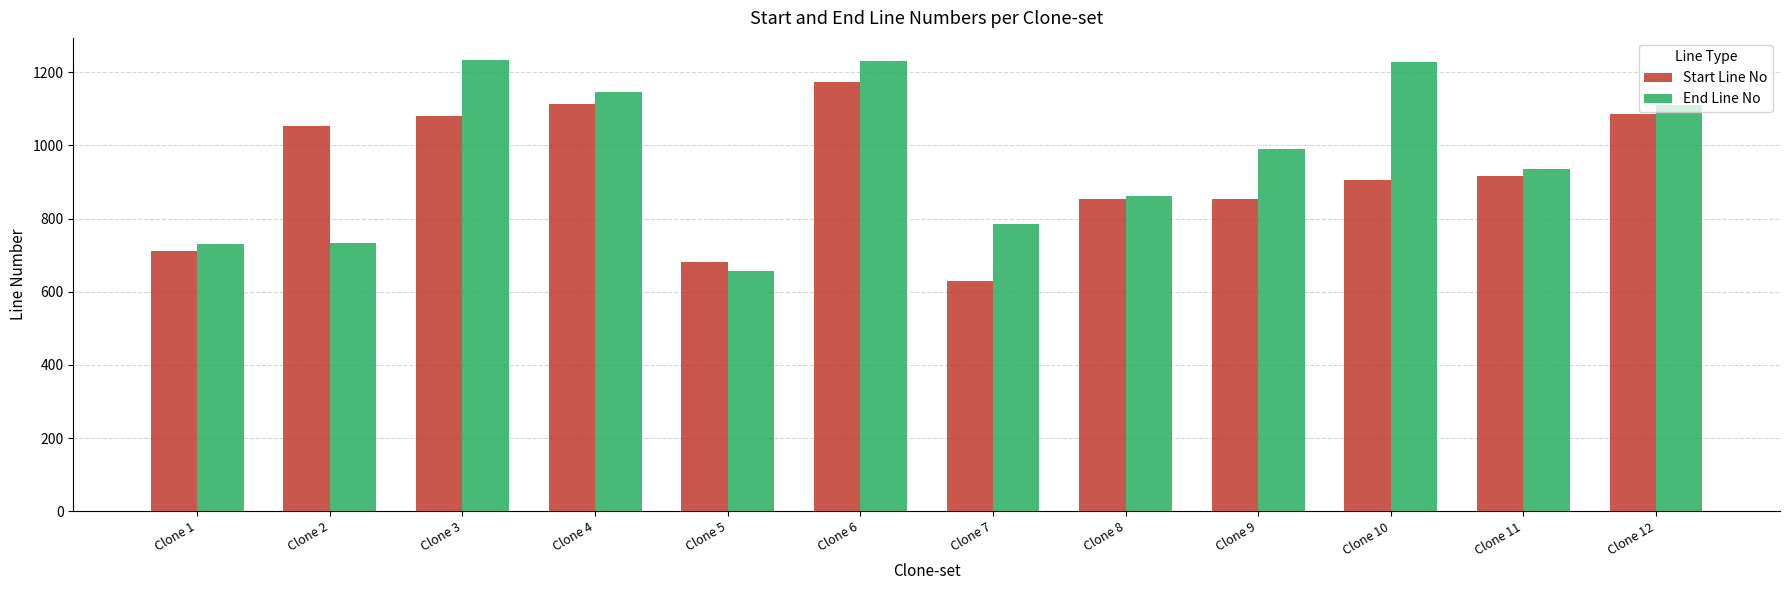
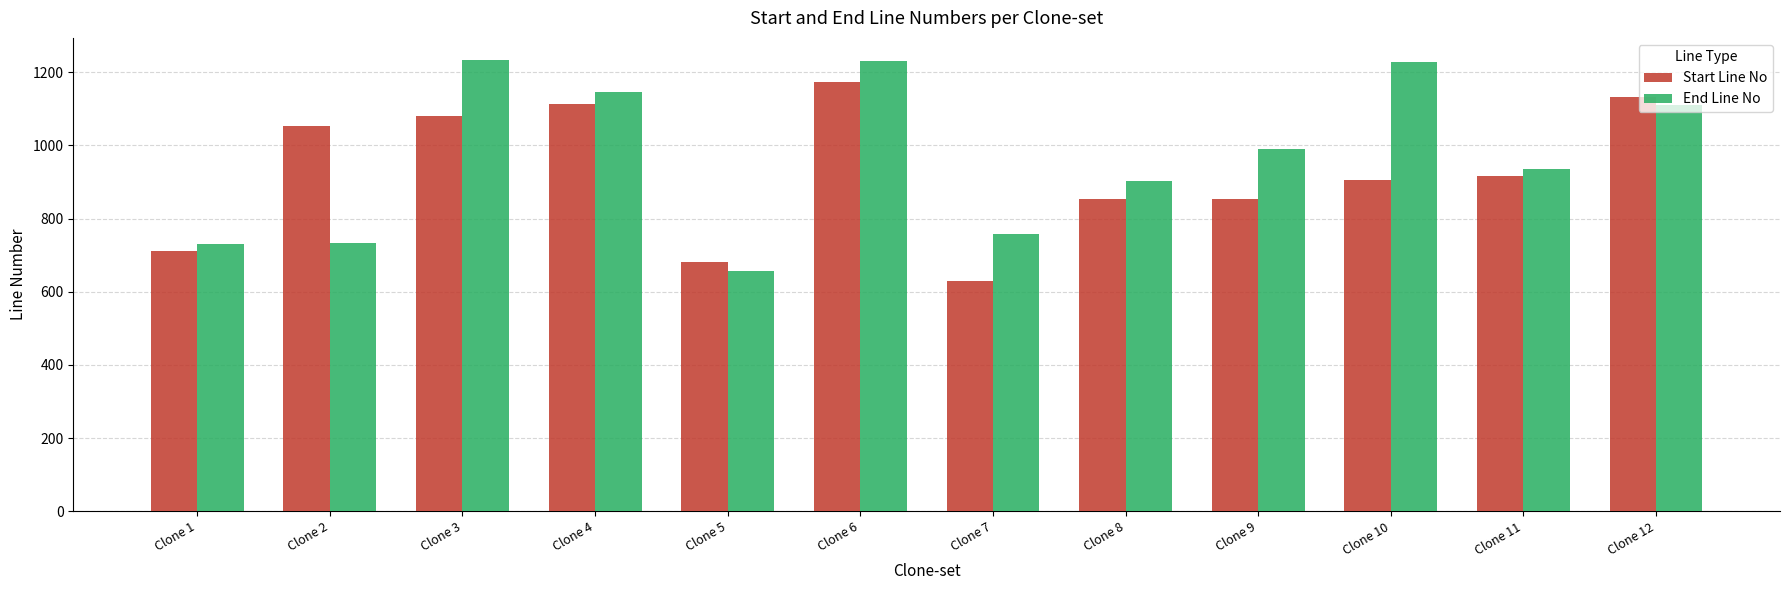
  {
    "Start Line No": {
      "Clone 1": 710,
      "Clone 2": 1050,
      "Clone 3": 1080,
      "Clone 4": 1110,
      "Clone 5": 680,
      "Clone 6": 1170,
      "Clone 7": 630,
      "Clone 8": 850,
      "Clone 9": 850,
      "Clone 10": 900,
      "Clone 11": 920,
-     "Clone 12": 1090
+     "Clone 12": 1130
    },
    "End Line No": {
      "Clone 1": 730,
      "Clone 2": 730,
      "Clone 3": 1230,
      "Clone 4": 1150,
      "Clone 5": 660,
      "Clone 6": 1230,
-     "Clone 7": 790,
-     "Clone 8": 860,
+     "Clone 7": 760,
+     "Clone 8": 900,
      "Clone 9": 990,
      "Clone 10": 1230,
      "Clone 11": 940
    }
  }
